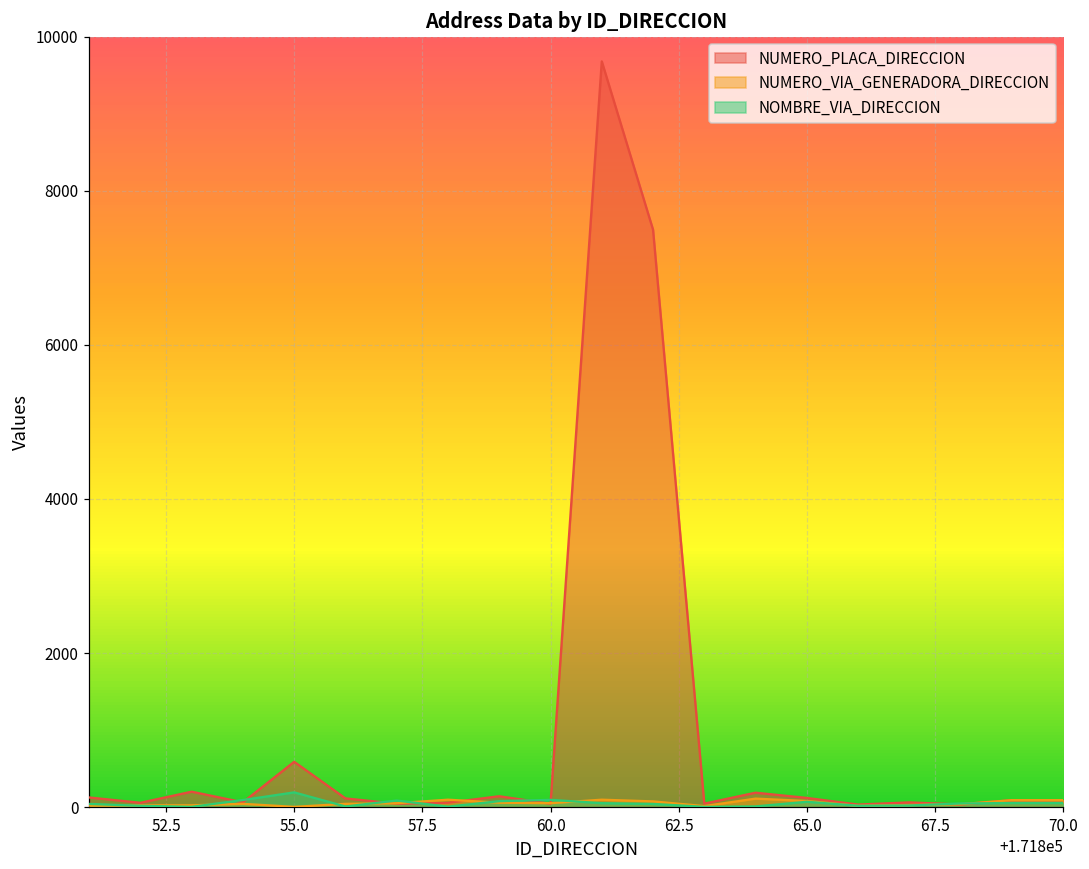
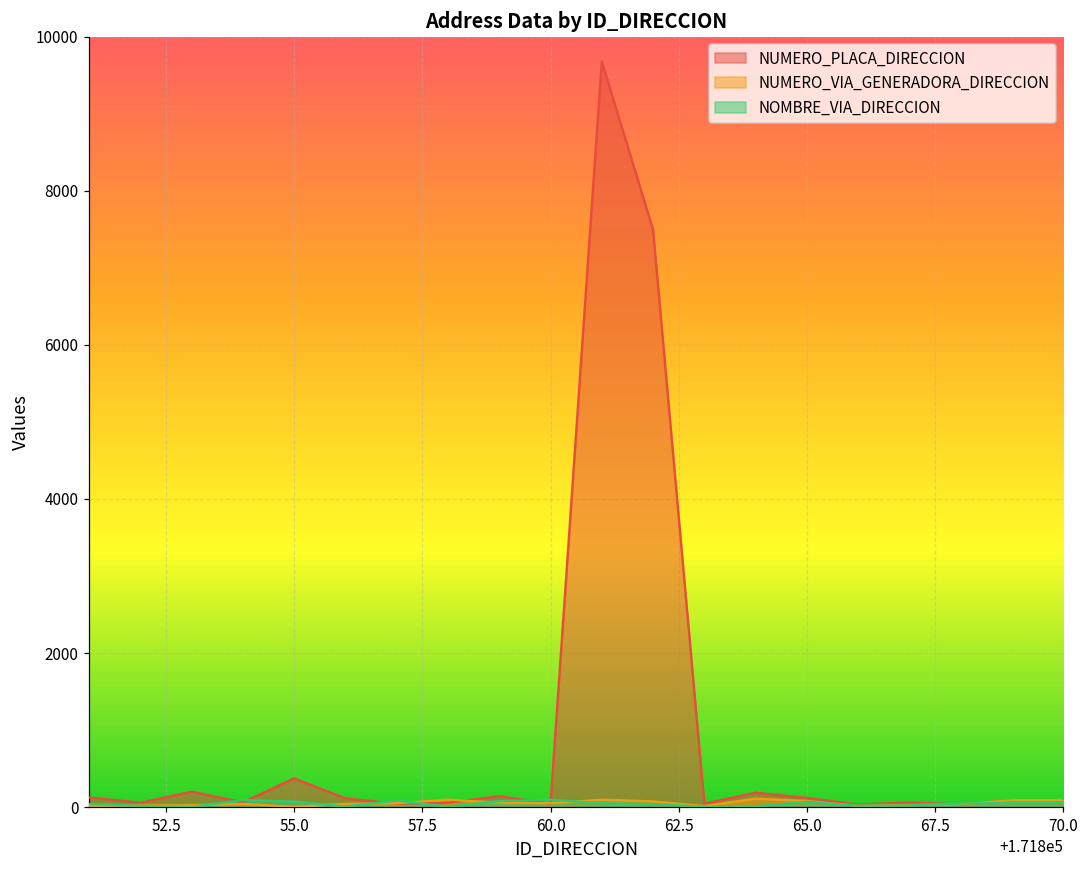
  {
    "NUMERO_PLACA_DIRECCION": {
-     "55.0": 600,
+     "55.0": 400,
      "65.0": 100
    },
    "NUMERO_VIA_GENERADORA_DIRECCION": {
      "55.0": 0
    },
    "NOMBRE_VIA_DIRECCION": {
-     "55.0": 200,
+     "55.0": 100,
      "60.0": 100,
      "70.0": 100
    }
  }
